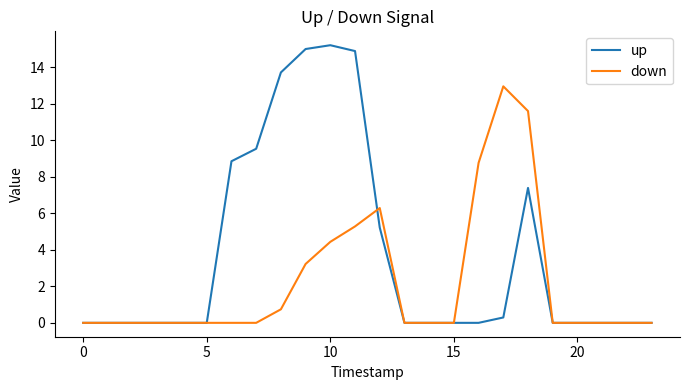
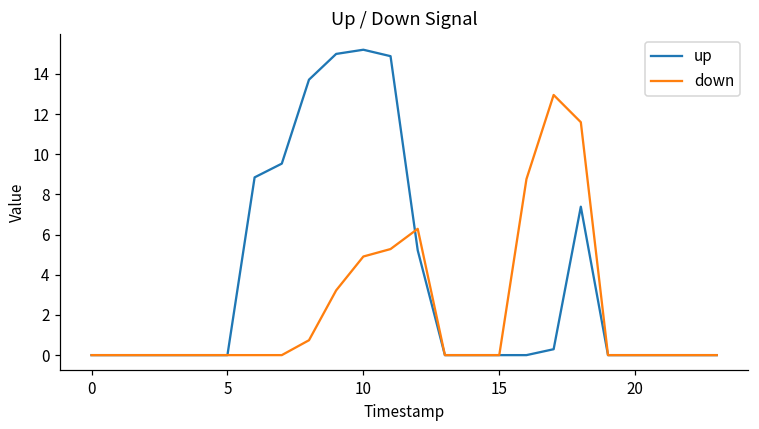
  {
    "up": {
      "10": 15.2
    },
    "down": {
-     "10": 4.4
+     "10": 4.9
    }
  }
